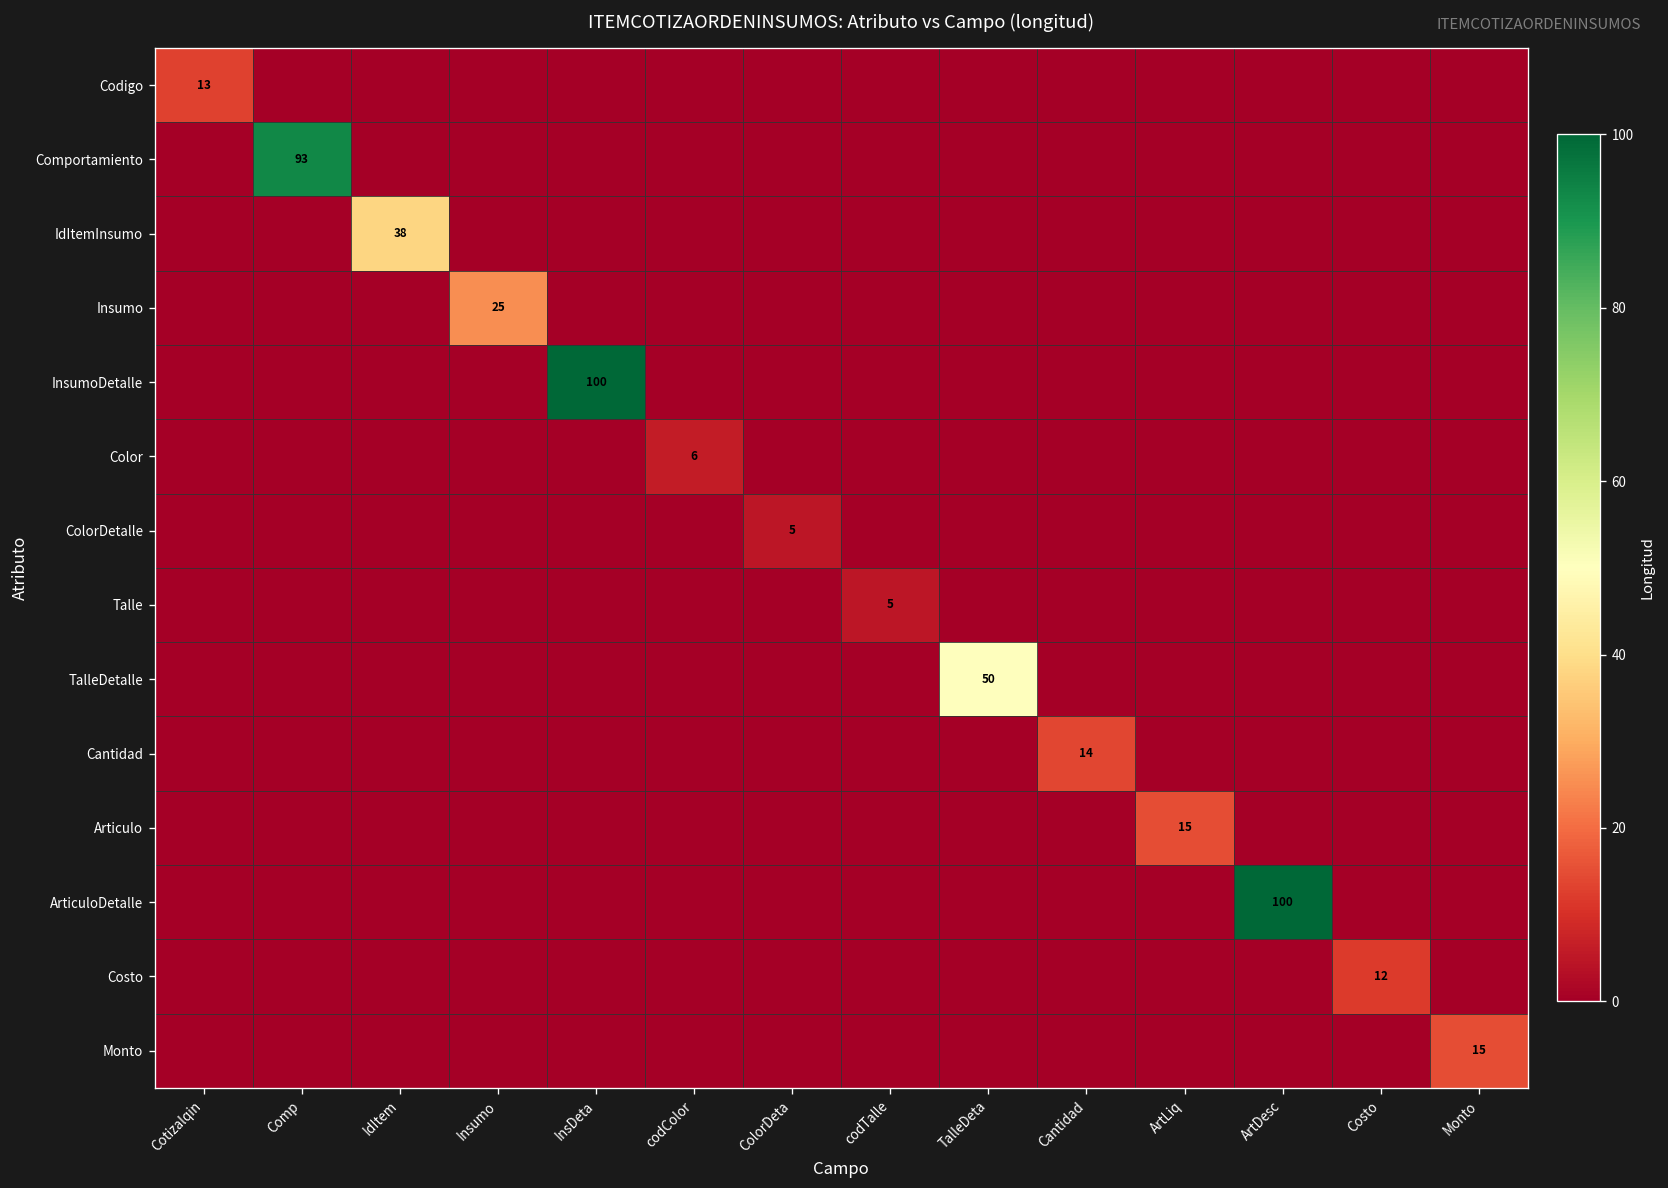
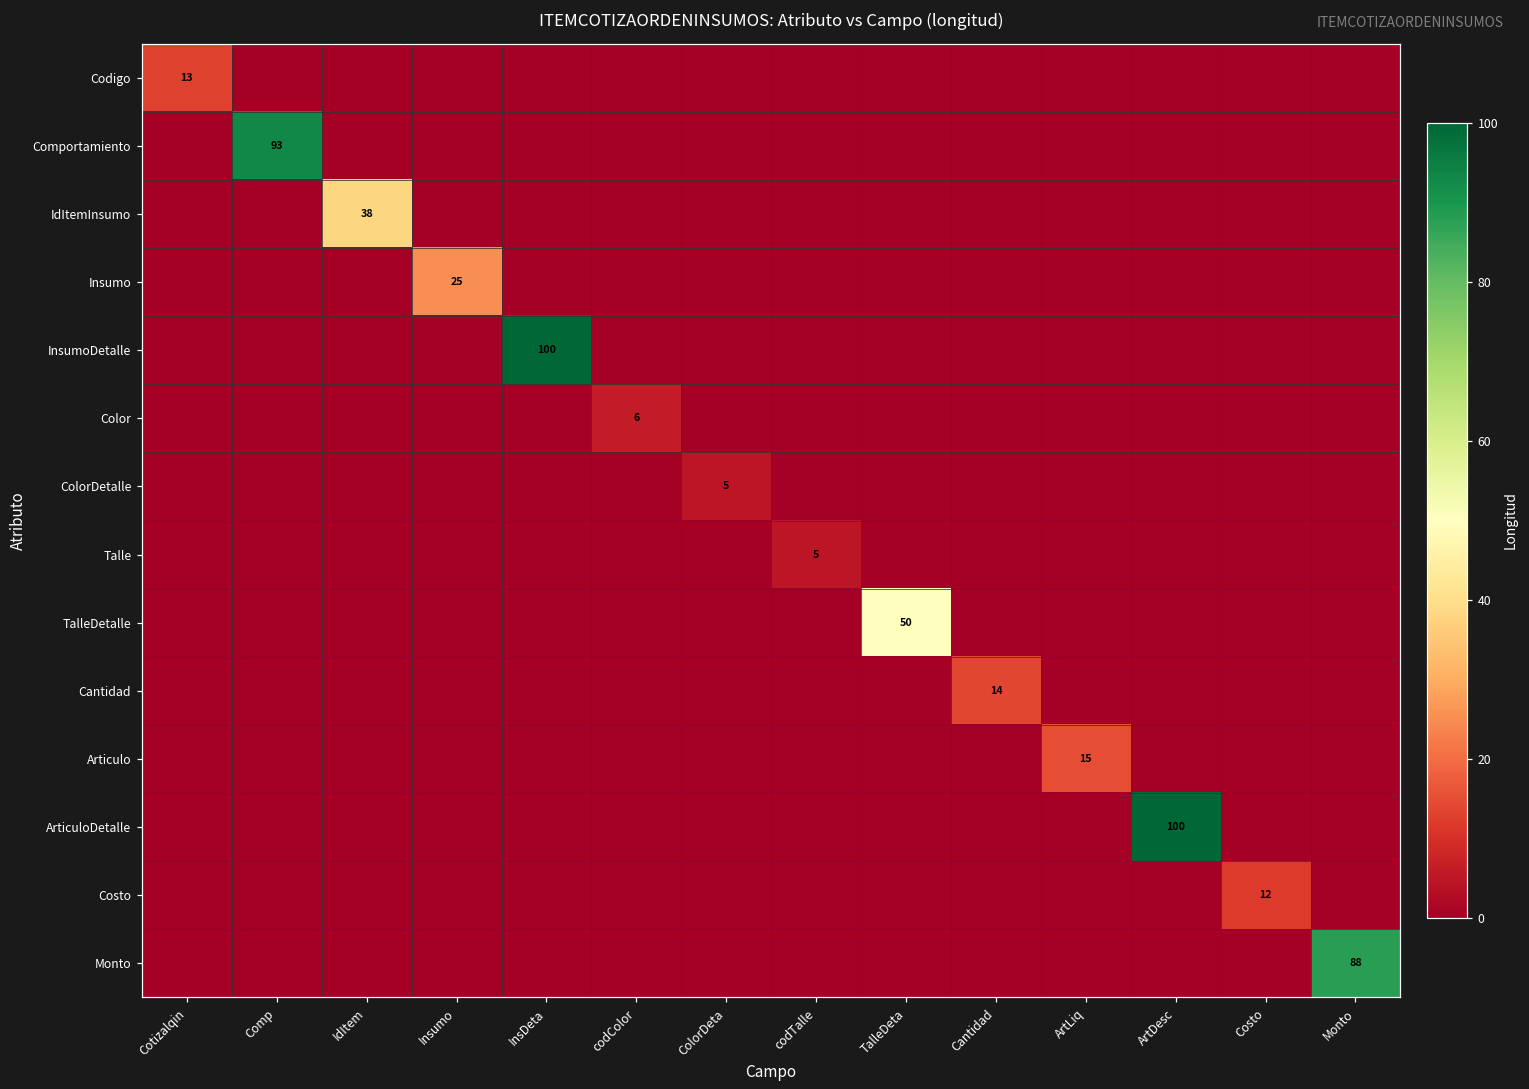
  {
    "Codigo": {
      "Cotizalqin": 13
    },
    "Comportamiento": {
      "Comp": 93
    },
    "IdItemInsumo": {
      "IdItem": 38
    },
    "Insumo": {
      "Insumo": 25
    },
    "InsumoDetalle": {
      "InsDeta": 100
    },
    "Color": {
      "codColor": 6
    },
    "ColorDetalle": {
      "ColorDeta": 5
    },
    "Talle": {
      "codTalle": 5
    },
    "TalleDetalle": {
      "TalleDeta": 50
    },
    "Cantidad": {
      "Cantidad": 14
    },
    "Articulo": {
      "ArtLiq": 15
    },
    "ArticuloDetalle": {
      "ArtDesc": 100
    },
    "Costo": {
      "Costo": 12
    },
    "Monto": {
-     "Monto": 15
+     "Monto": 88
    }
  }
